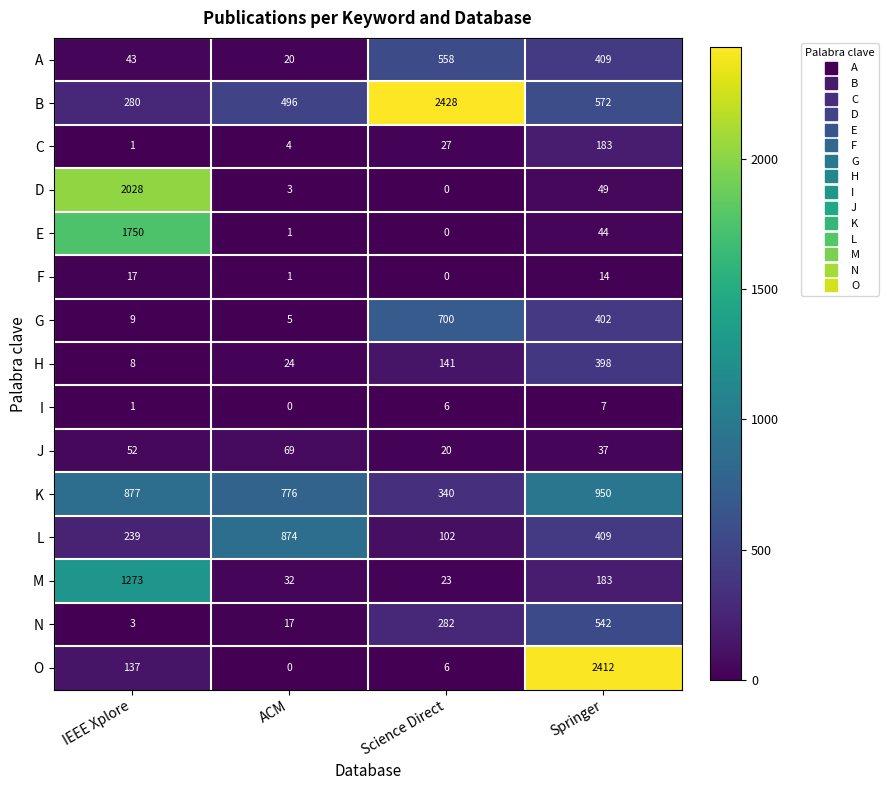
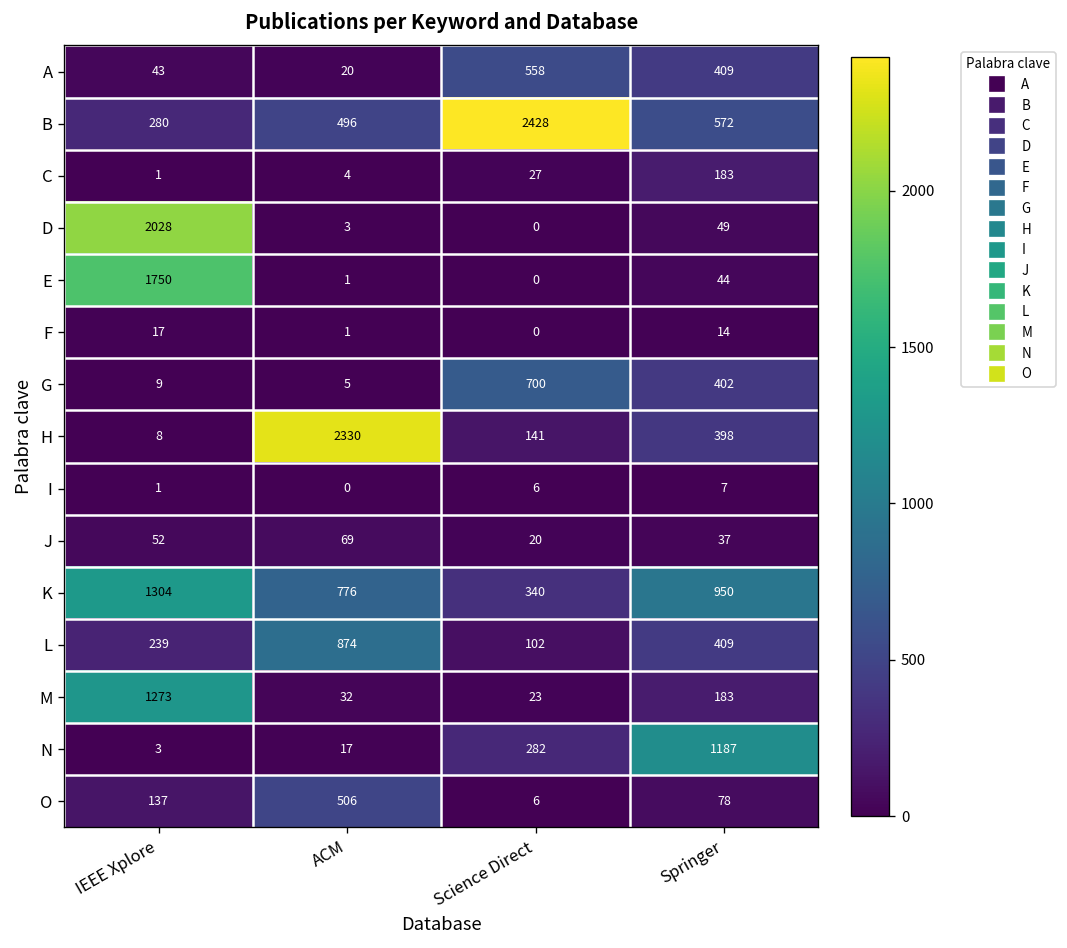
  {
    "A": {
      "IEEE Xplore": 43,
      "ACM": 20,
      "Science Direct": 558,
      "Springer": 409
    },
    "B": {
      "IEEE Xplore": 280,
      "ACM": 496,
      "Science Direct": 2428,
      "Springer": 572
    },
    "C": {
      "IEEE Xplore": 1,
      "ACM": 4,
      "Science Direct": 27,
      "Springer": 183
    },
    "D": {
      "IEEE Xplore": 2028,
      "ACM": 3,
      "Science Direct": 0,
      "Springer": 49
    },
    "E": {
      "IEEE Xplore": 1750,
      "ACM": 1,
      "Science Direct": 0,
      "Springer": 44
    },
    "F": {
      "IEEE Xplore": 17,
      "ACM": 1,
      "Science Direct": 0,
      "Springer": 14
    },
    "G": {
      "IEEE Xplore": 9,
      "ACM": 5,
      "Science Direct": 700,
      "Springer": 402
    },
    "H": {
      "IEEE Xplore": 8,
-     "ACM": 24,
+     "ACM": 2330,
      "Science Direct": 141,
      "Springer": 398
    },
    "I": {
      "IEEE Xplore": 1,
      "ACM": 0,
      "Science Direct": 6,
      "Springer": 7
    },
    "J": {
      "IEEE Xplore": 52,
      "ACM": 69,
      "Science Direct": 20,
      "Springer": 37
    },
    "K": {
-     "IEEE Xplore": 877,
+     "IEEE Xplore": 1304,
      "ACM": 776,
      "Science Direct": 340,
      "Springer": 950
    },
    "L": {
      "IEEE Xplore": 239,
      "ACM": 874,
      "Science Direct": 102,
      "Springer": 409
    },
    "M": {
      "IEEE Xplore": 1273,
      "ACM": 32,
      "Science Direct": 23,
      "Springer": 183
    },
    "N": {
      "IEEE Xplore": 3,
      "ACM": 17,
      "Science Direct": 282,
-     "Springer": 542
+     "Springer": 1187
    },
    "O": {
      "IEEE Xplore": 137,
-     "ACM": 0,
+     "ACM": 506,
      "Science Direct": 6,
-     "Springer": 2412
+     "Springer": 78
    }
  }
